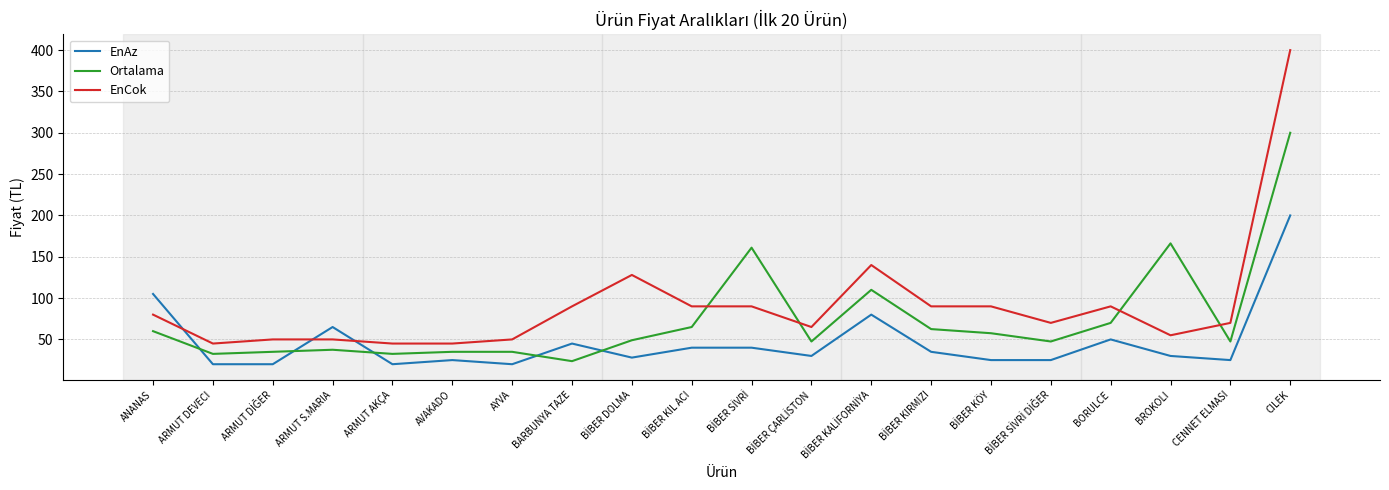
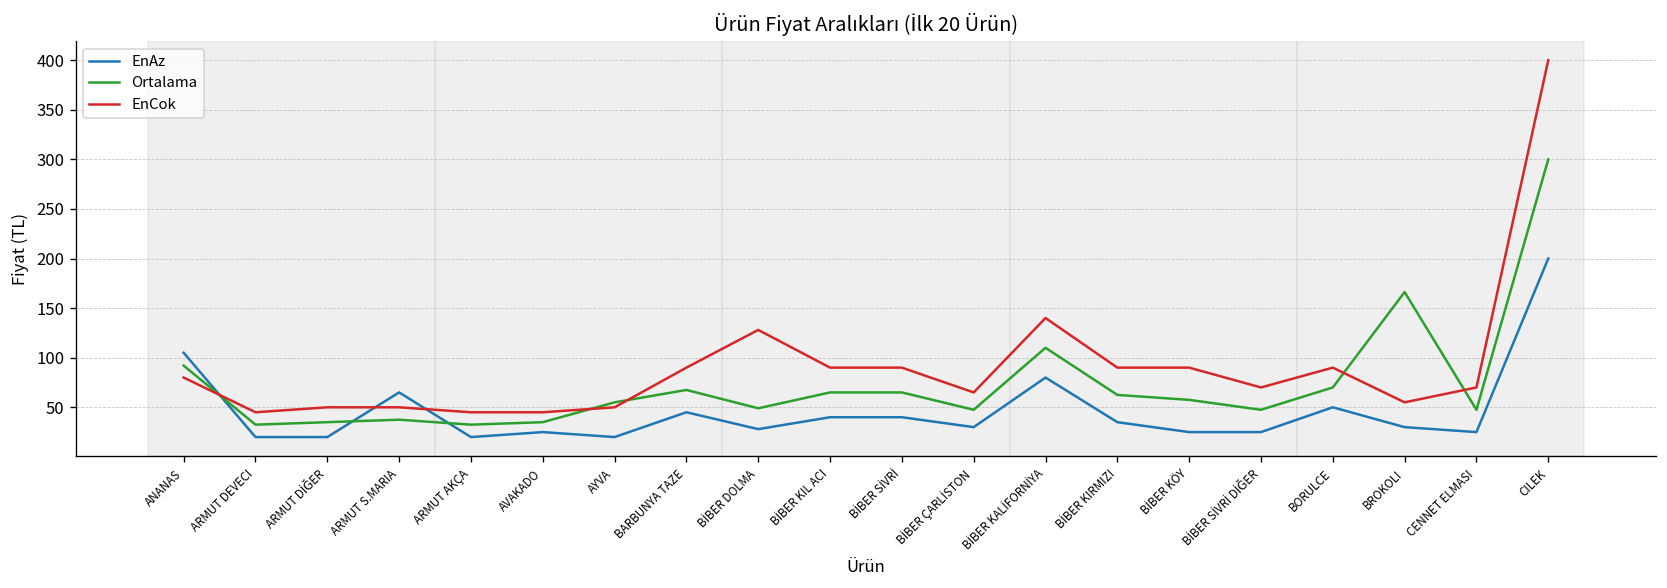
  {
    "EnAz": {
      "ANANAS": 110,
      "ARMUT DEVECI": 20,
      "ARMUT DİĞER": 20,
      "ARMUT S.MARIA": 70,
      "ARMUT AKÇA": 20,
      "AVAKADO": 30,
      "AYVA": 20,
      "BARBUNYA TAZE": 50,
      "BİBER DOLMA": 30,
      "BİBER KIL ACI": 40,
      "BİBER SİVRİ": 40,
      "BİBER ÇARLİSTON": 30,
      "BİBER KALİFORNİYA": 80,
      "BİBER KIRMIZI": 40,
      "BİBER KÖY": 30,
      "BİBER SİVRİ DİĞER": 30,
      "BORULCE": 50,
      "BROKOLI": 30,
      "CENNET ELMASI": 30,
      "CILEK": 200
    },
    "Ortalama": {
-     "ANANAS": 60,
+     "ANANAS": 90,
      "ARMUT DEVECI": 30,
      "ARMUT DİĞER": 40,
      "ARMUT S.MARIA": 40,
      "ARMUT AKÇA": 30,
      "AVAKADO": 40,
-     "AYVA": 40,
-     "BARBUNYA TAZE": 20,
+     "AYVA": 60,
+     "BARBUNYA TAZE": 70,
      "BİBER DOLMA": 50,
      "BİBER KIL ACI": 70,
-     "BİBER SİVRİ": 160,
+     "BİBER SİVRİ": 70,
      "BİBER ÇARLİSTON": 50,
      "BİBER KALİFORNİYA": 110,
      "BİBER KIRMIZI": 60,
      "BİBER KÖY": 60,
      "BİBER SİVRİ DİĞER": 50,
      "BORULCE": 70,
      "BROKOLI": 170,
      "CENNET ELMASI": 50,
      "CILEK": 300
    },
    "EnCok": {
      "ANANAS": 80,
      "ARMUT DEVECI": 50,
      "ARMUT DİĞER": 50,
      "ARMUT S.MARIA": 50,
      "ARMUT AKÇA": 50,
      "AVAKADO": 50,
      "AYVA": 50,
      "BARBUNYA TAZE": 90,
      "BİBER DOLMA": 130,
      "BİBER KIL ACI": 90,
      "BİBER SİVRİ": 90,
      "BİBER ÇARLİSTON": 70,
      "BİBER KALİFORNİYA": 140,
      "BİBER KIRMIZI": 90,
      "BİBER KÖY": 90,
      "BİBER SİVRİ DİĞER": 70,
      "BORULCE": 90,
      "BROKOLI": 60,
      "CENNET ELMASI": 70,
      "CILEK": 400
    }
  }
